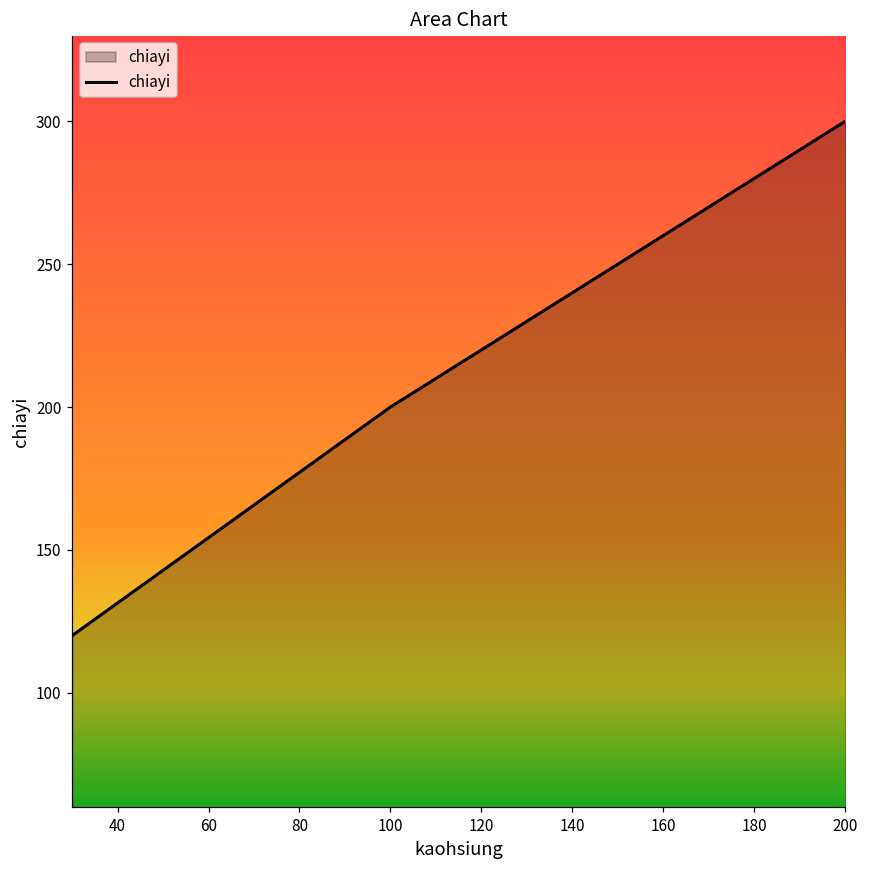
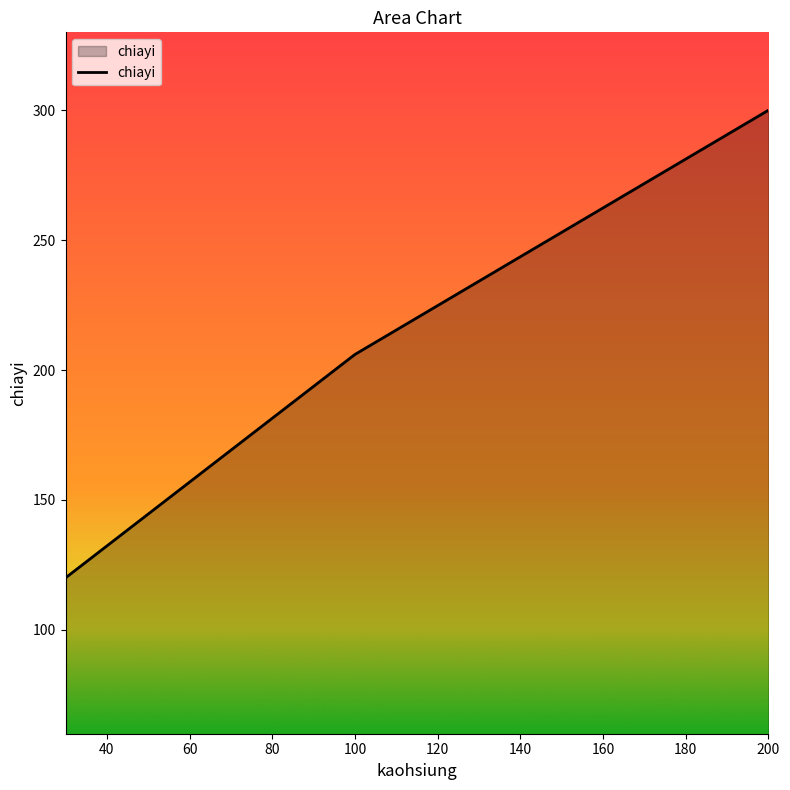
  {
-   "100": 200,
+   "100": 206,
    "200": 300
  }
